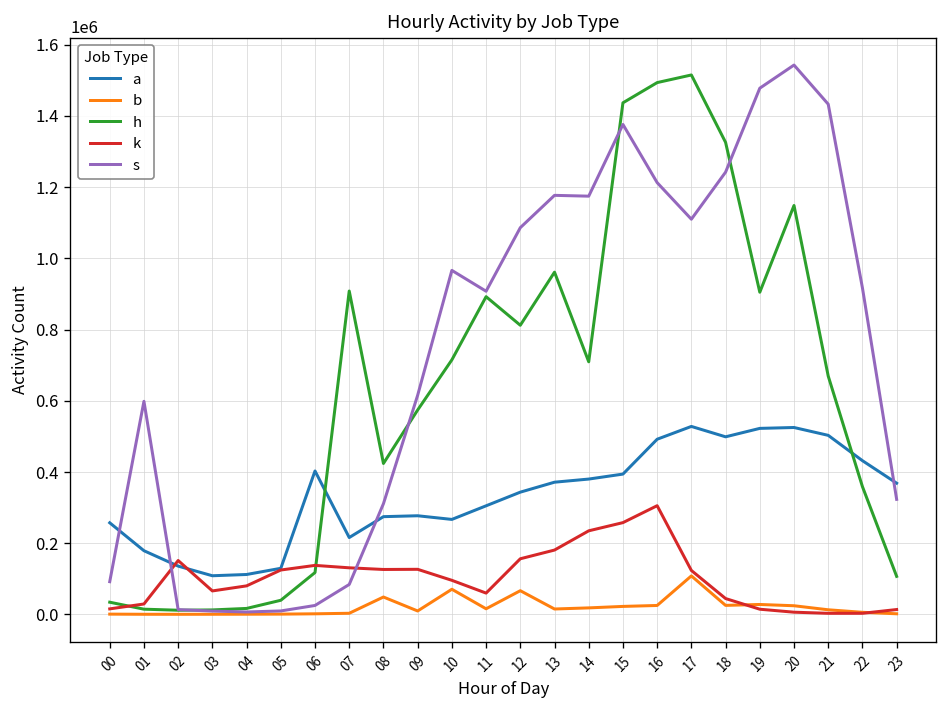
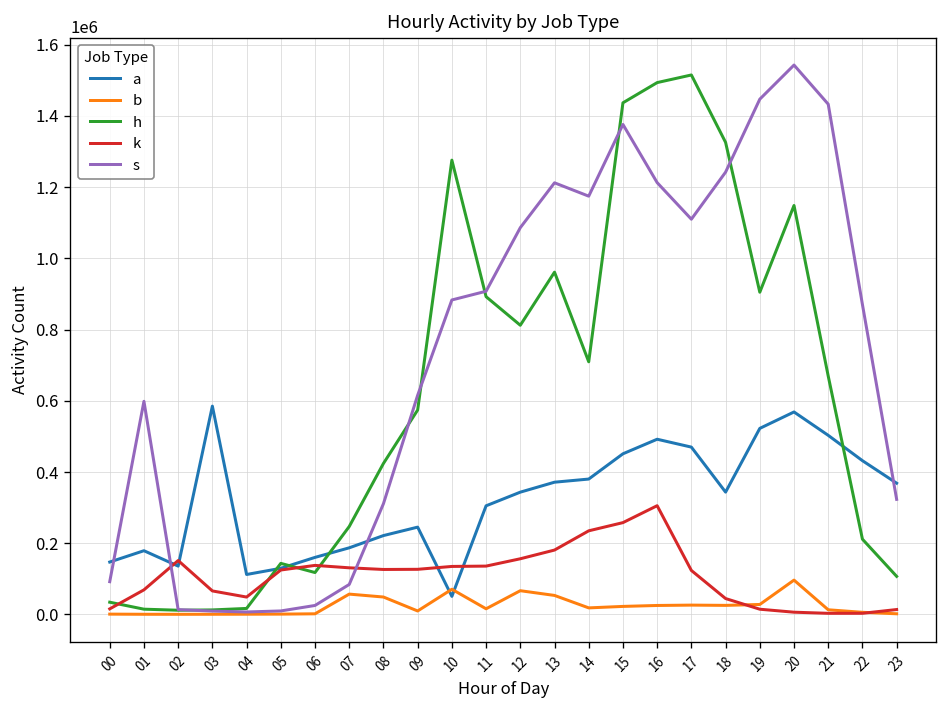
  {
    "a": {
-     "00": 260000,
+     "00": 150000,
      "01": 180000,
      "02": 140000,
-     "03": 110000,
+     "03": 590000,
      "04": 110000,
-     "06": 400000,
-     "07": 220000,
-     "08": 270000,
-     "09": 280000,
-     "10": 270000,
+     "06": 160000,
+     "07": 190000,
+     "08": 220000,
+     "09": 250000,
+     "10": 50000,
      "11": 310000,
      "12": 340000,
      "13": 370000,
      "14": 380000,
-     "15": 390000,
+     "15": 450000,
      "16": 490000,
-     "17": 530000,
-     "18": 500000,
+     "17": 470000,
+     "18": 340000,
      "19": 520000,
-     "20": 530000,
+     "20": 570000,
      "21": 500000,
      "22": 430000,
      "23": 370000
    },
    "b": {
      "00": 0,
      "01": 0,
      "02": 0,
      "03": 0,
      "05": 0,
      "06": 0,
-     "07": 0,
+     "07": 60000,
      "08": 50000,
      "09": 10000,
      "10": 70000,
      "11": 20000,
      "12": 70000,
-     "13": 20000,
+     "13": 50000,
      "14": 20000,
      "15": 20000,
      "16": 30000,
-     "17": 110000,
+     "17": 30000,
      "18": 30000,
      "19": 30000,
-     "20": 20000,
+     "20": 100000,
      "21": 10000,
      "23": 0
    },
    "h": {
      "00": 30000,
      "01": 10000,
      "04": 20000,
-     "05": 40000,
+     "05": 140000,
      "06": 120000,
-     "07": 910000,
+     "07": 250000,
      "08": 420000,
      "09": 570000,
-     "10": 720000,
+     "10": 1280000,
      "11": 890000,
      "12": 810000,
      "13": 960000,
      "14": 710000,
      "15": 1440000,
      "16": 1490000,
      "17": 1520000,
      "18": 1330000,
      "19": 900000,
      "20": 1150000,
      "21": 670000,
-     "22": 360000,
+     "22": 210000,
      "23": 110000
    },
    "k": {
      "00": 20000,
-     "01": 30000,
+     "01": 70000,
      "02": 150000,
      "03": 70000,
-     "04": 80000,
+     "04": 50000,
      "06": 140000,
      "07": 130000,
      "08": 130000,
      "09": 130000,
-     "10": 100000,
-     "11": 60000,
+     "10": 130000,
+     "11": 140000,
      "12": 160000,
      "13": 180000,
      "14": 230000,
      "15": 260000,
      "16": 310000,
      "17": 120000,
      "18": 40000,
      "19": 10000,
      "20": 10000,
      "21": 0,
      "23": 10000
    },
    "s": {
      "00": 90000,
      "01": 600000,
      "05": 10000,
      "06": 30000,
      "07": 80000,
      "08": 310000,
      "09": 620000,
-     "10": 970000,
+     "10": 880000,
      "11": 910000,
      "12": 1090000,
-     "13": 1180000,
+     "13": 1210000,
      "14": 1170000,
      "15": 1380000,
      "16": 1210000,
      "17": 1110000,
      "18": 1240000,
-     "19": 1480000,
+     "19": 1450000,
      "20": 1540000,
      "21": 1430000,
-     "22": 920000,
+     "22": 870000,
      "23": 320000
    }
  }
